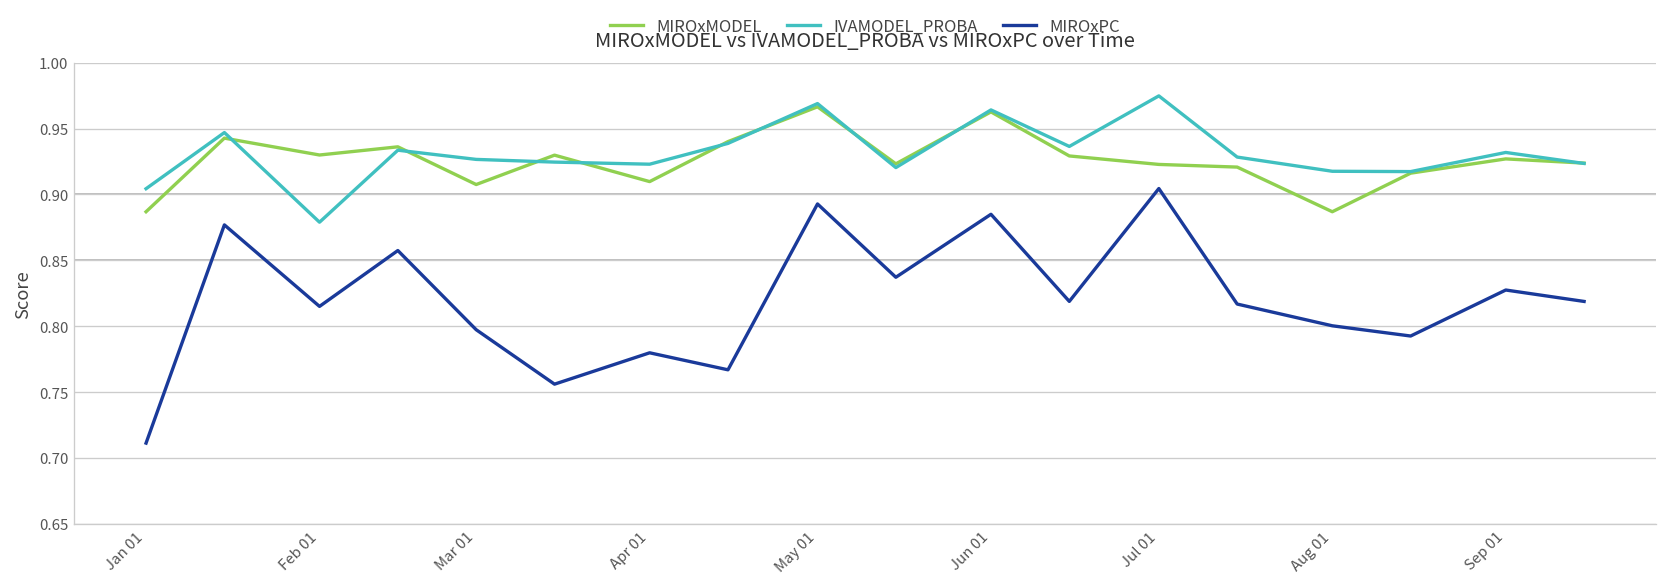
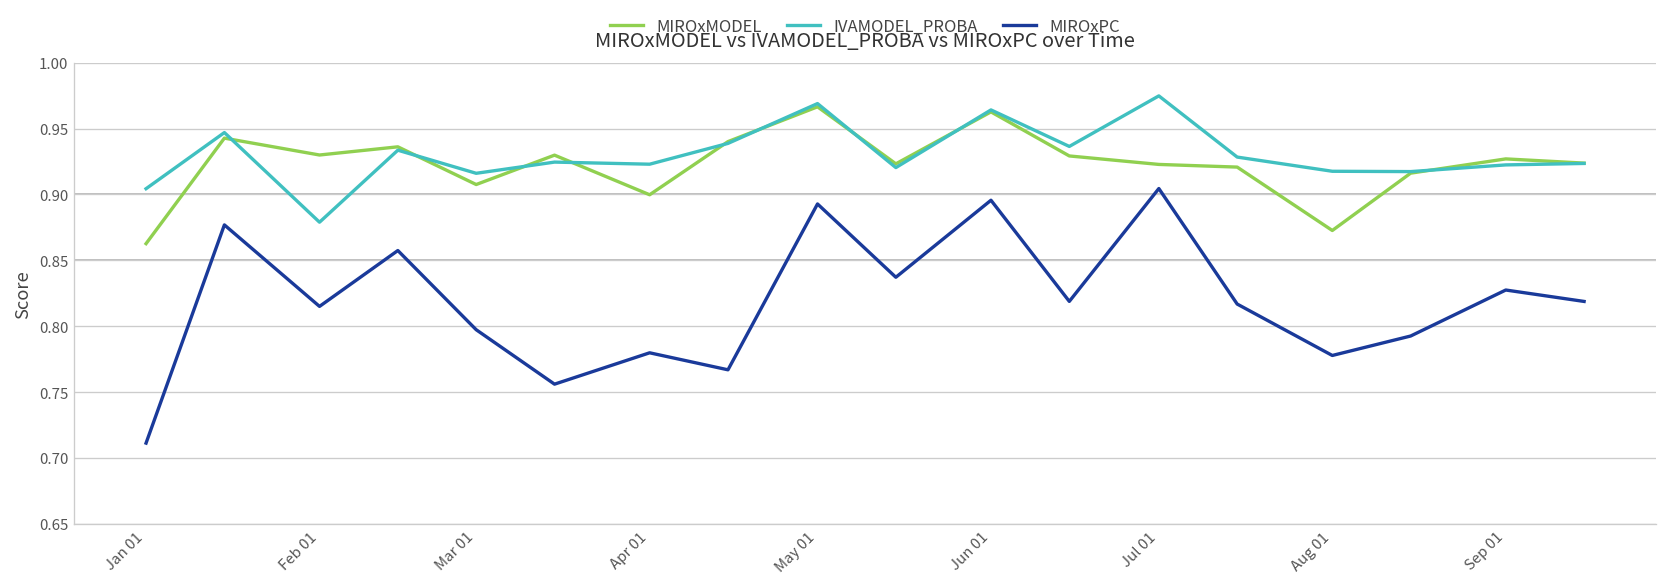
  {
    "MIROxMODEL": {
-     "Jan 01": 0.887,
+     "Jan 01": 0.863,
      "Feb 01": 0.930,
      "Mar 01": 0.908,
-     "Apr 01": 0.910,
+     "Apr 01": 0.900,
      "May 01": 0.967,
      "Jul 01": 0.923,
-     "Aug 01": 0.887,
+     "Aug 01": 0.873,
      "Sep 01": 0.927
    },
    "IVAMODEL_PROBA": {
      "Jan 01": 0.904,
      "Feb 01": 0.879,
-     "Mar 01": 0.927,
+     "Mar 01": 0.916,
      "Apr 01": 0.923,
      "May 01": 0.969,
      "Jul 01": 0.975,
      "Aug 01": 0.918,
-     "Sep 01": 0.932
+     "Sep 01": 0.922
    },
    "MIROxPC": {
      "Jan 01": 0.711,
      "Feb 01": 0.815,
      "Mar 01": 0.797,
      "Apr 01": 0.780,
      "May 01": 0.893,
-     "Jun 01": 0.885,
+     "Jun 01": 0.896,
      "Jul 01": 0.905,
-     "Aug 01": 0.800,
+     "Aug 01": 0.778,
      "Sep 01": 0.827
    }
  }
